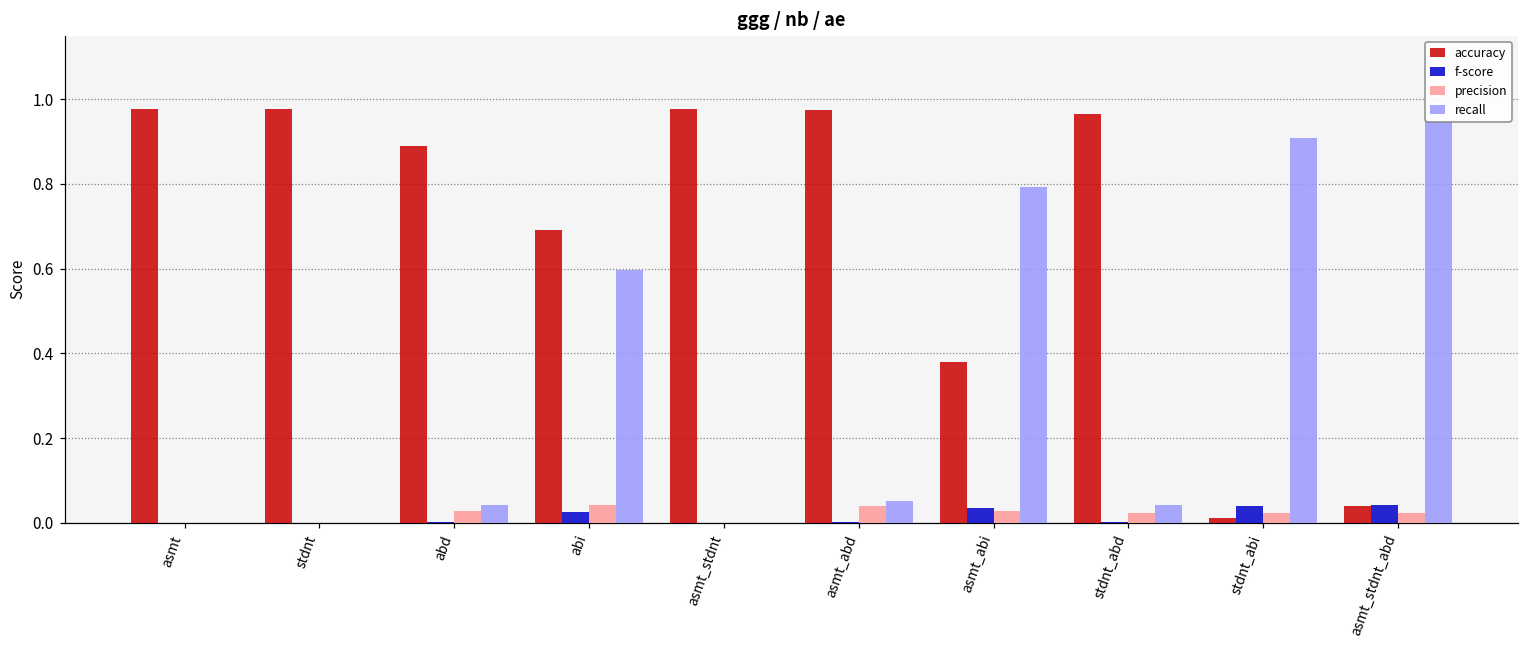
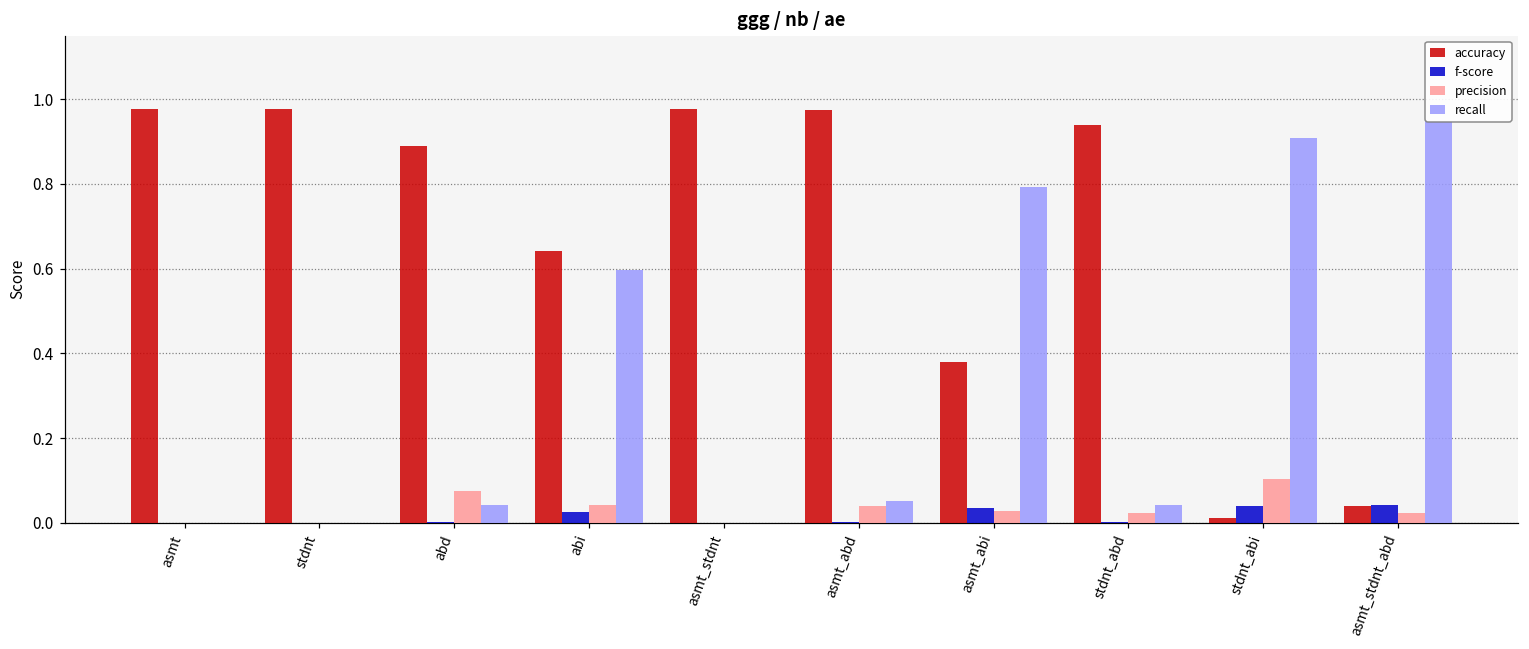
  {
    "accuracy": {
      "asmt": 0.98,
      "stdnt": 0.98,
      "abd": 0.89,
-     "abi": 0.69,
+     "abi": 0.64,
      "asmt_stdnt": 0.98,
      "asmt_abd": 0.97,
      "asmt_abi": 0.38,
-     "stdnt_abd": 0.97,
+     "stdnt_abd": 0.94,
      "stdnt_abi": 0.01,
      "asmt_stdnt_abd": 0.04
    },
    "precision": {
      "asmt": 0.00,
      "stdnt": 0.00,
-     "abd": 0.03,
+     "abd": 0.08,
      "abi": 0.04,
      "asmt_stdnt": 0.00,
      "asmt_abd": 0.04,
      "asmt_abi": 0.03,
      "stdnt_abd": 0.02,
-     "stdnt_abi": 0.02,
+     "stdnt_abi": 0.10,
      "asmt_stdnt_abd": 0.02
    },
    "recall": {
      "asmt": 0.00,
      "stdnt": 0.00,
      "abd": 0.04,
      "abi": 0.60,
      "asmt_stdnt": 0.00,
      "asmt_abd": 0.05,
      "asmt_abi": 0.79,
      "stdnt_abd": 0.04,
      "stdnt_abi": 0.91,
      "asmt_stdnt_abd": 0.95
    }
  }
